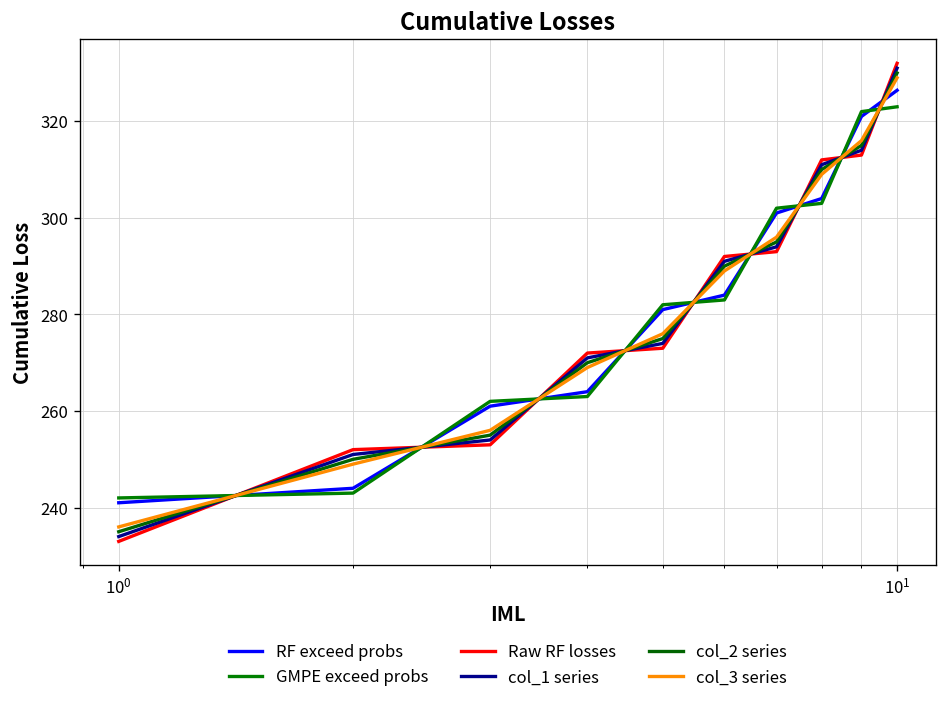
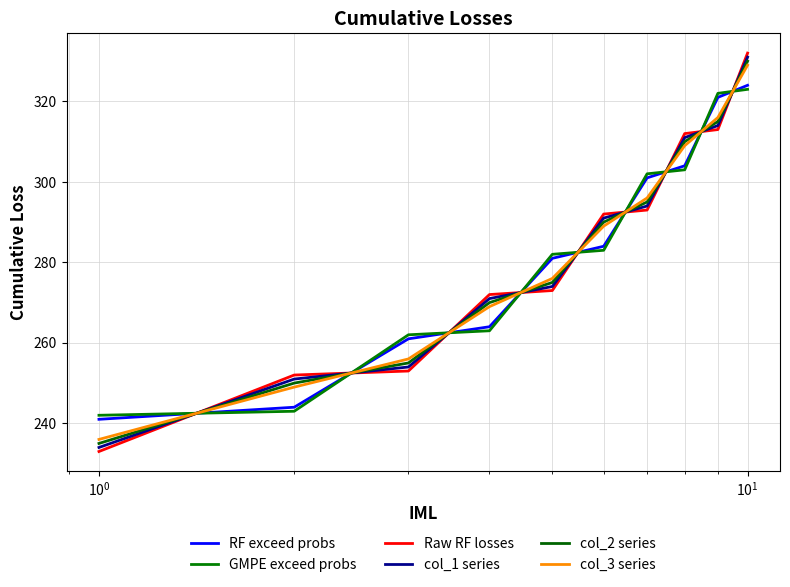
  {
    "RF exceed probs": {
      "10^0": 241,
-     "10^1": 326
+     "10^1": 324
    },
    "Raw RF losses": {
      "10^0": 233,
      "10^1": 332
    },
    "col_1 series": {
      "10^0": 234,
      "10^1": 331
    },
    "col_3 series": {
      "10^0": 236,
      "10^1": 329
    }
  }
